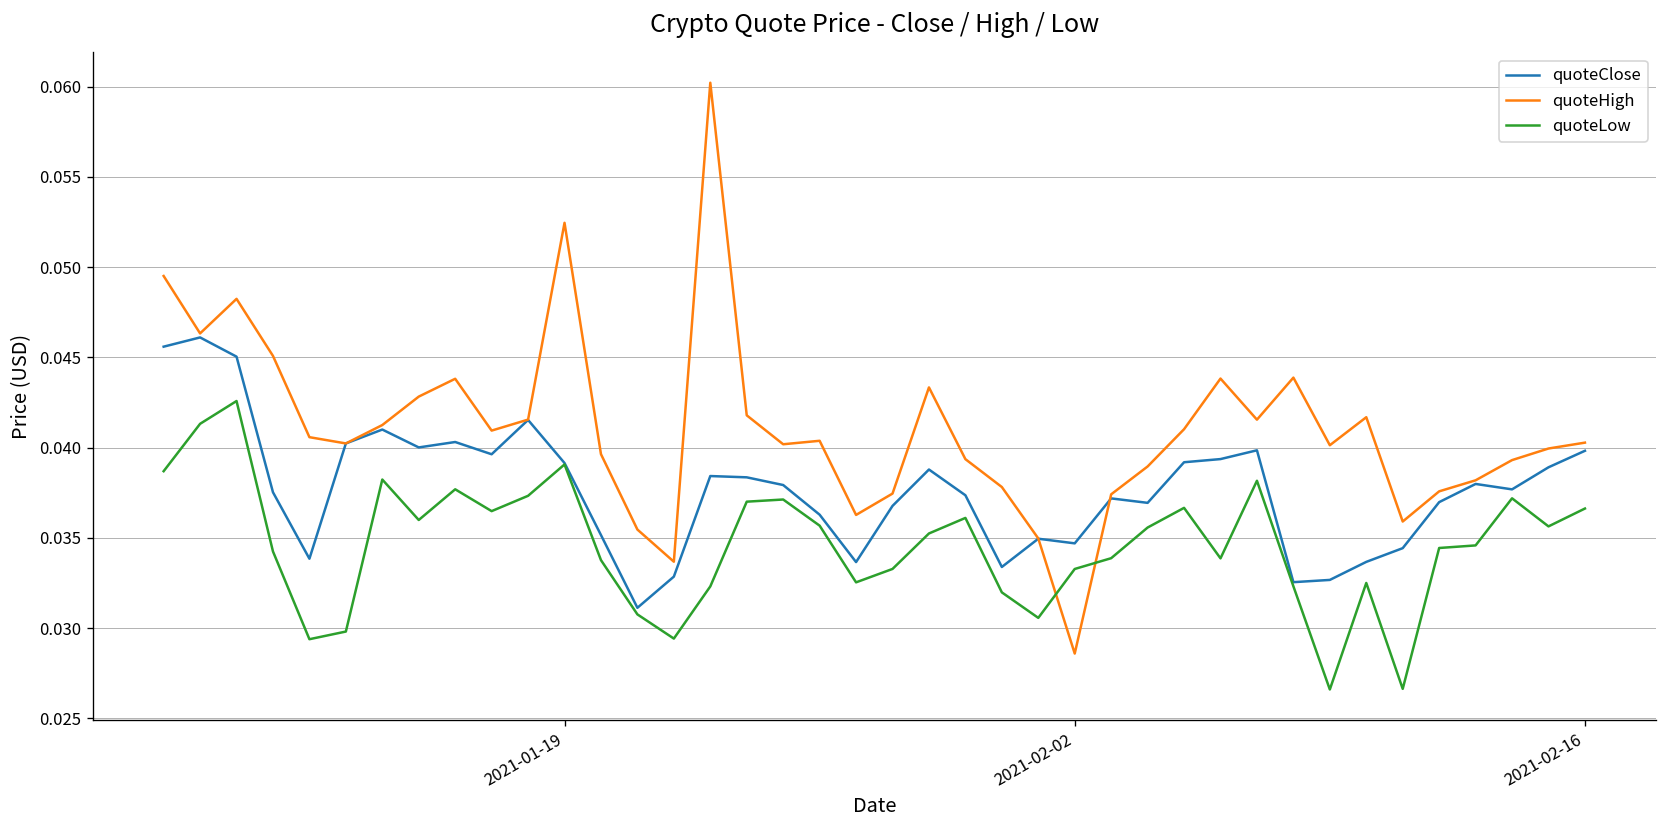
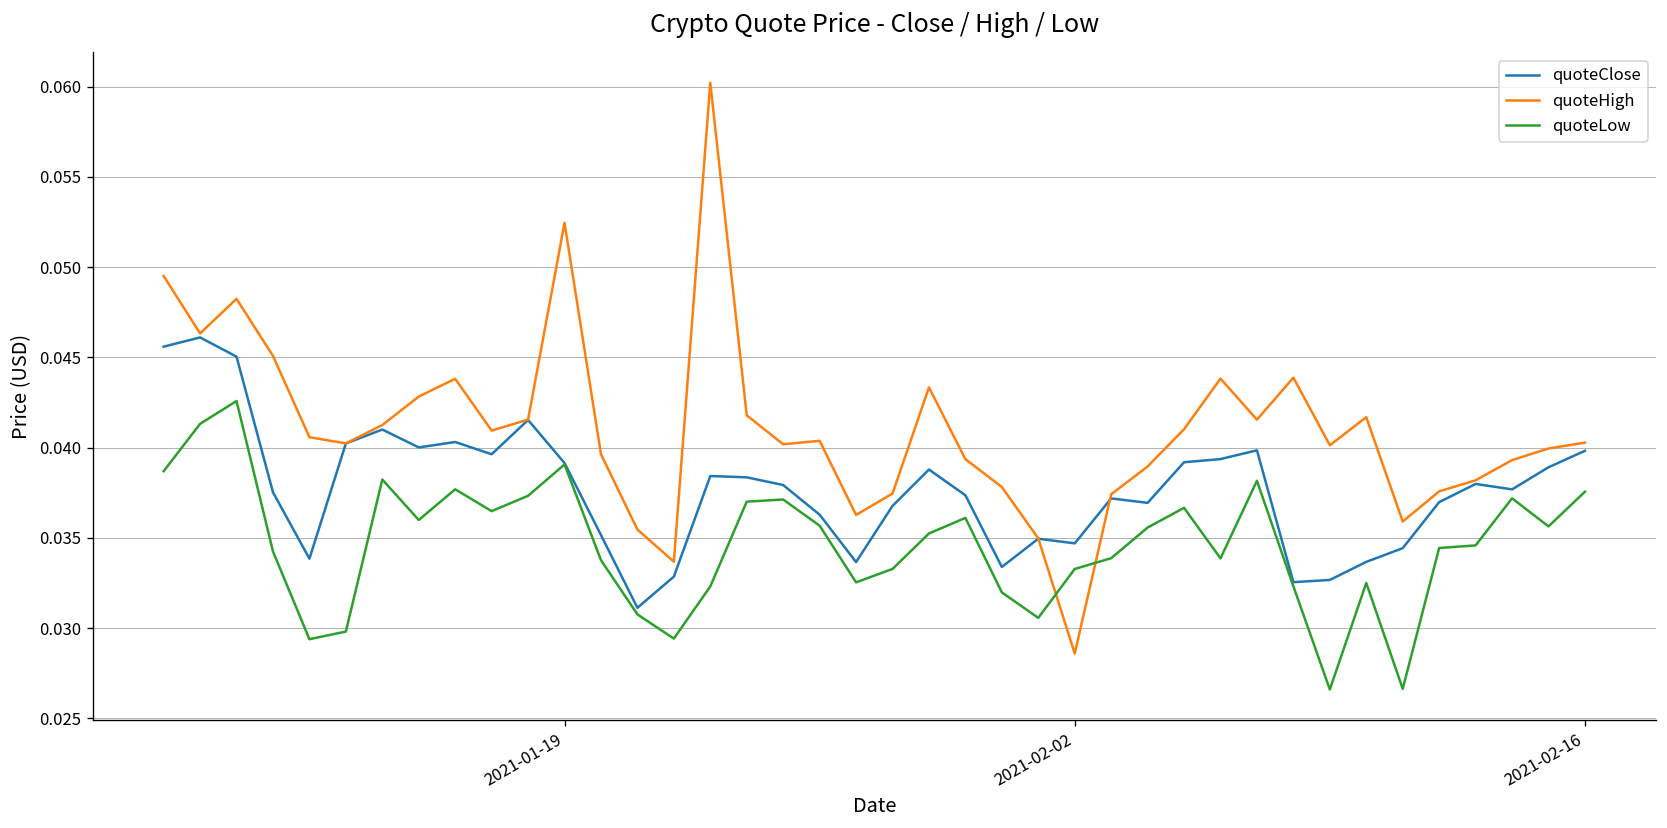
  {
    "quoteClose": {
      "2021-02-02": 0.0347,
      "2021-02-16": 0.0398
    },
    "quoteHigh": {
      "2021-01-19": 0.0525,
      "2021-02-02": 0.0286,
      "2021-02-16": 0.0403
    },
    "quoteLow": {
      "2021-02-02": 0.0333,
-     "2021-02-16": 0.0366
+     "2021-02-16": 0.0376
    }
  }
